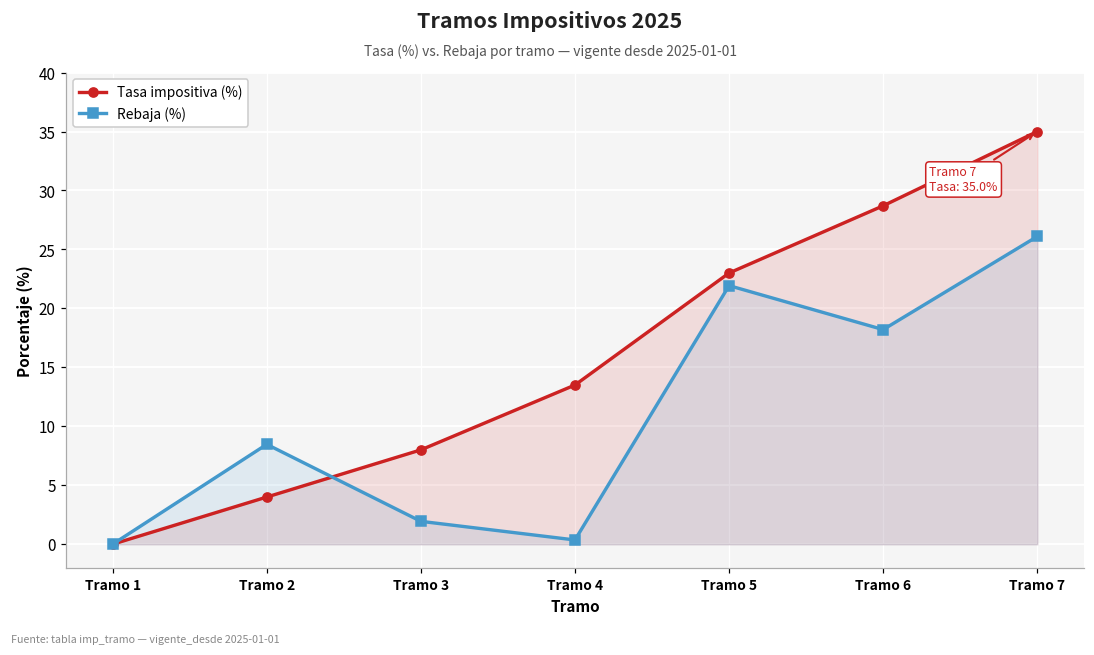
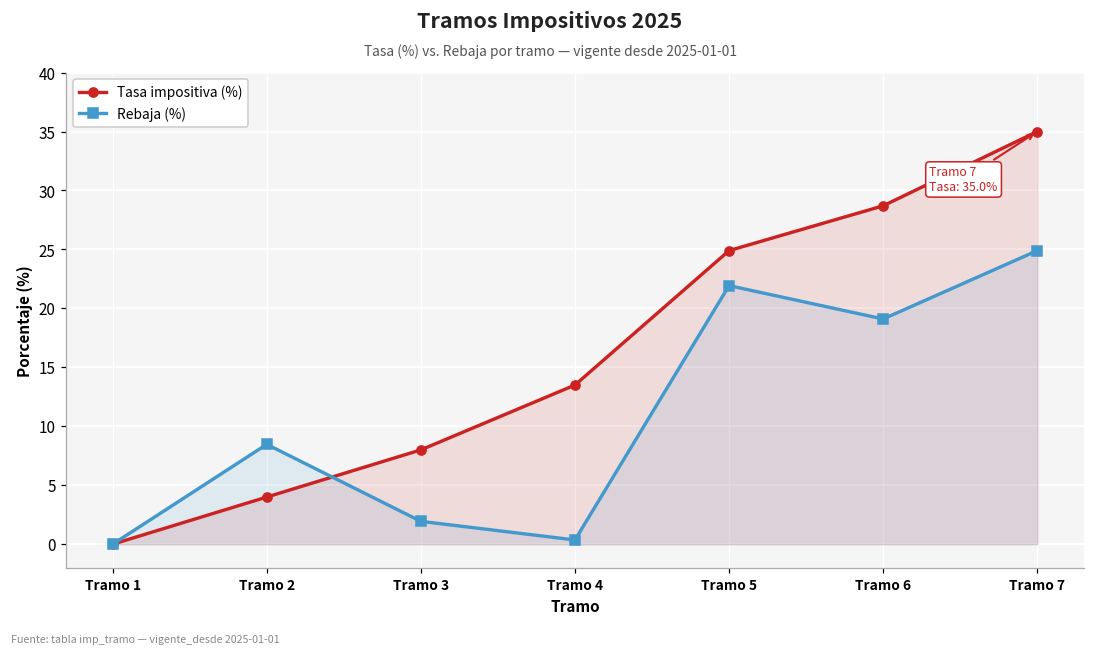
  {
    "Tasa impositiva (%)": {
      "Tramo 2": 4.0,
      "Tramo 3": 8.0,
      "Tramo 4": 13.5,
-     "Tramo 5": 23.0,
+     "Tramo 5": 24.9,
      "Tramo 6": 28.7
    },
    "Rebaja (%)": {
      "Tramo 2": 8.5,
      "Tramo 3": 1.9,
      "Tramo 4": 0.4,
      "Tramo 5": 21.9,
-     "Tramo 6": 18.2,
-     "Tramo 7": 26.1
+     "Tramo 6": 19.1,
+     "Tramo 7": 24.9
    }
  }
